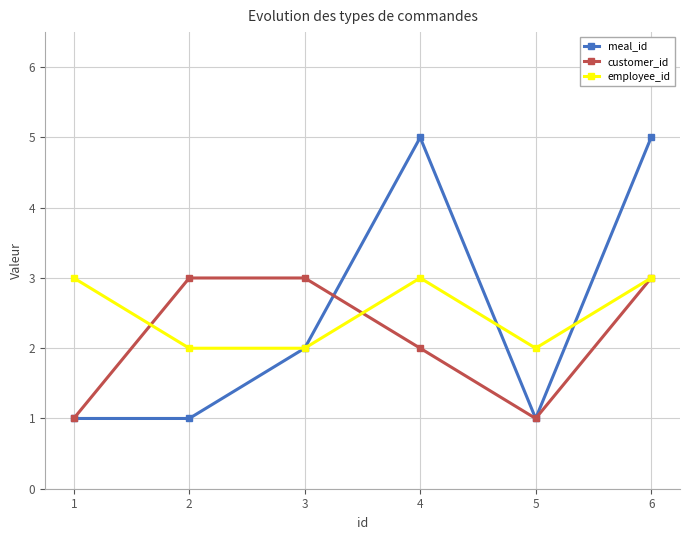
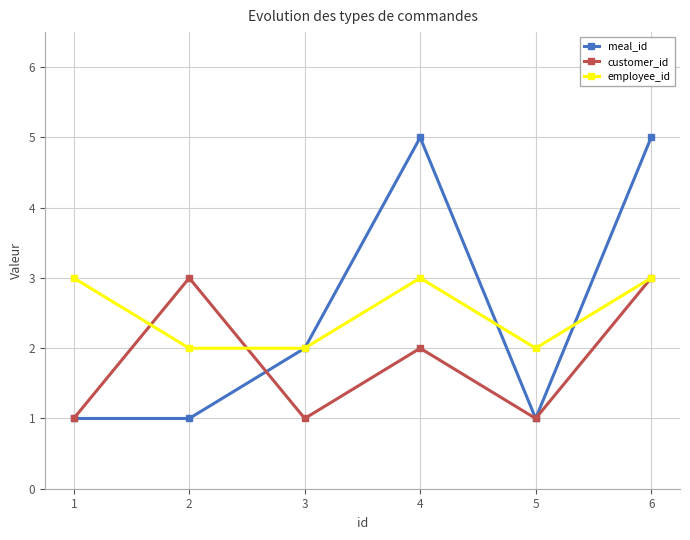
  {
    "meal_id": {
      "2": 1,
      "4": 5,
      "6": 5
    },
    "customer_id": {
      "2": 3,
-     "3": 3,
+     "3": 1,
      "4": 2
    },
    "employee_id": {
      "1": 3,
      "2": 2,
      "4": 3,
      "5": 2
    }
  }
